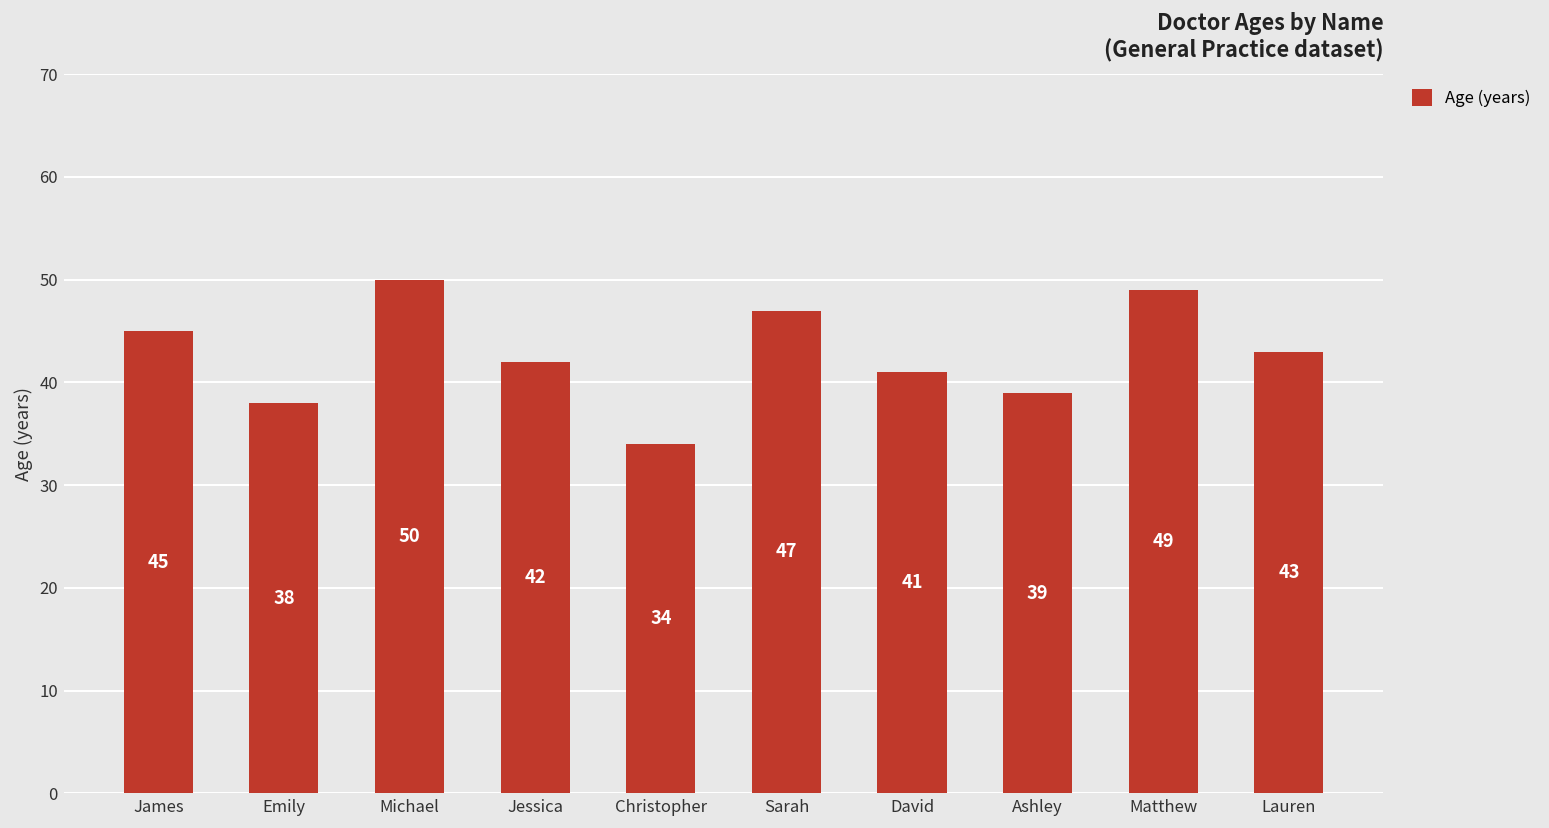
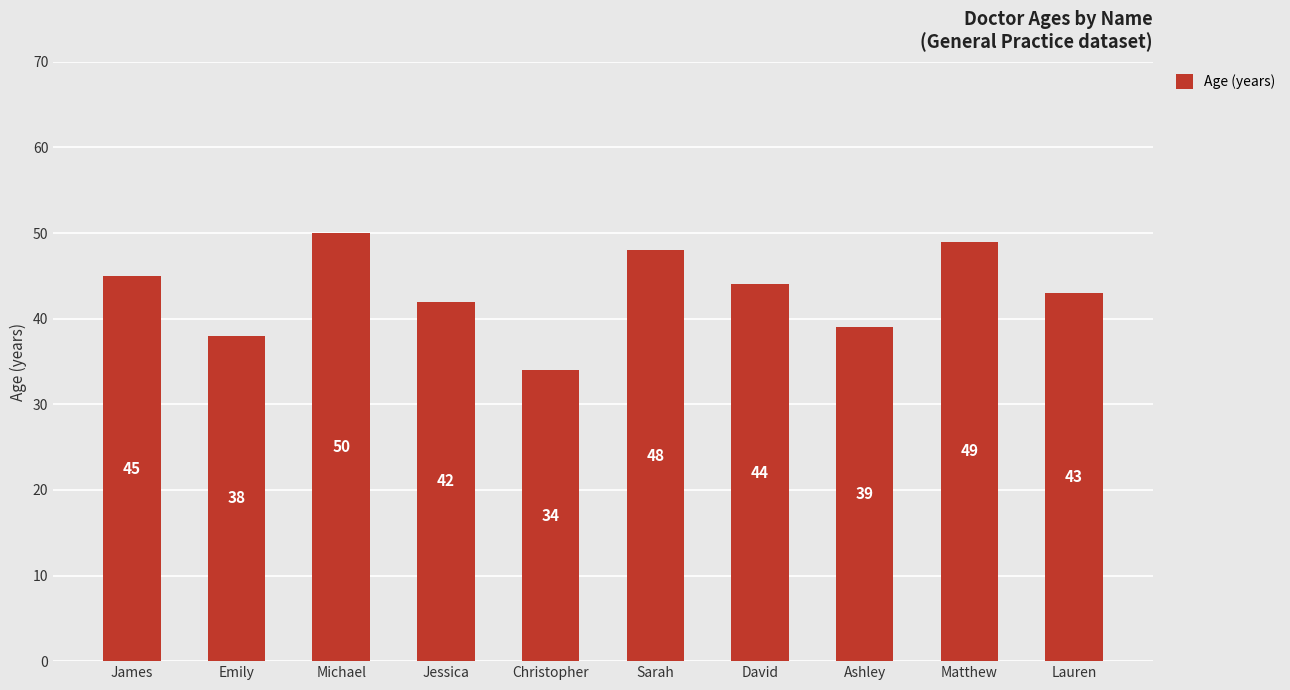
  {
    "James": 45,
    "Emily": 38,
    "Michael": 50,
    "Jessica": 42,
    "Christopher": 34,
-   "Sarah": 47,
-   "David": 41,
+   "Sarah": 48,
+   "David": 44,
    "Ashley": 39,
    "Matthew": 49,
    "Lauren": 43
  }
